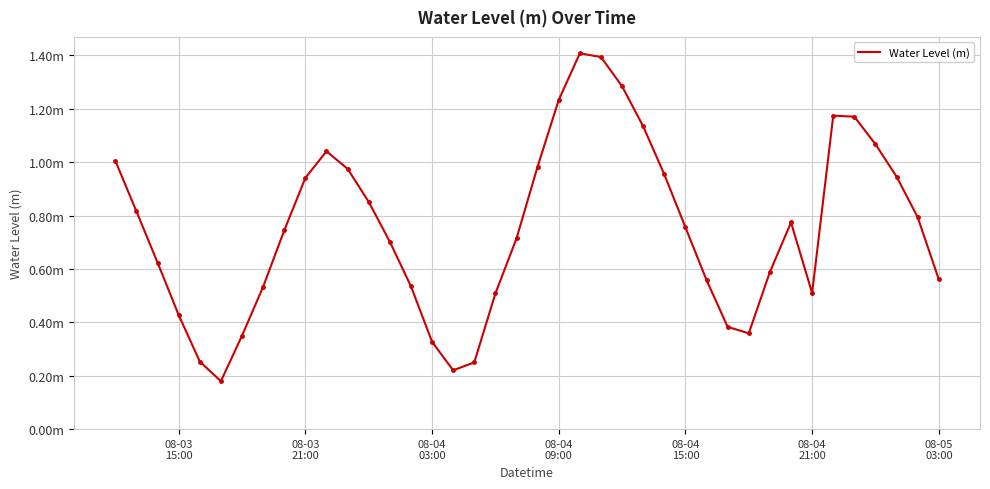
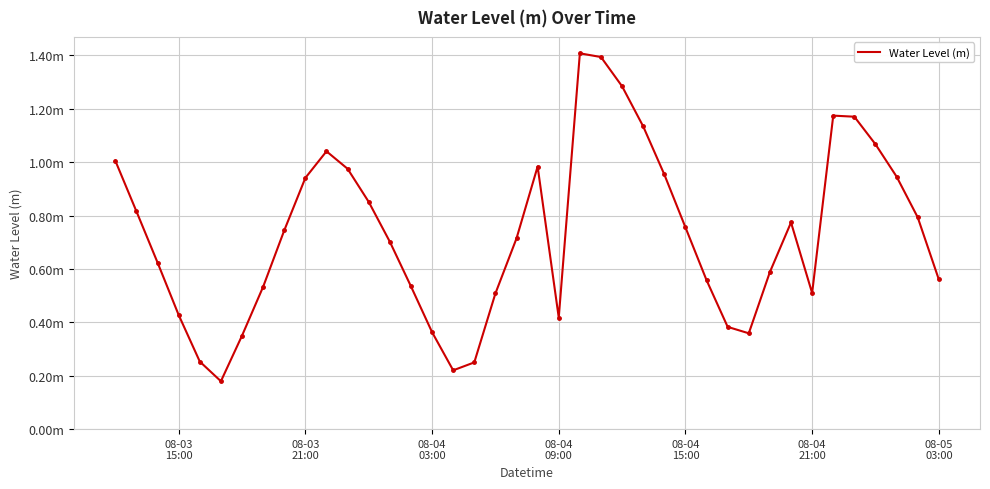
  {
    "08-03 15:00": "0.43m",
    "08-03 21:00": "0.94m",
-   "08-04 03:00": "0.33m",
-   "08-04 09:00": "1.23m",
+   "08-04 03:00": "0.36m",
+   "08-04 09:00": "0.42m",
    "08-04 15:00": "0.76m",
    "08-04 21:00": "0.51m",
    "08-05 03:00": "0.56m"
  }
